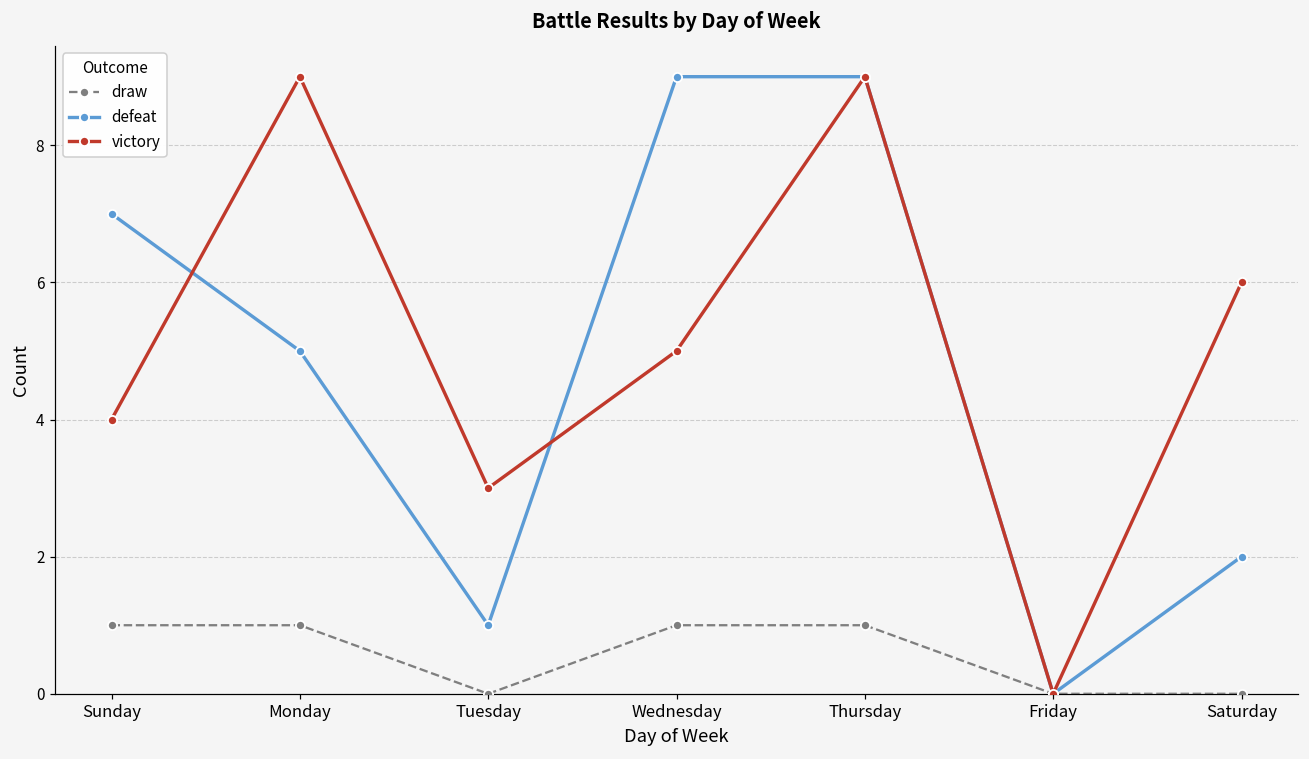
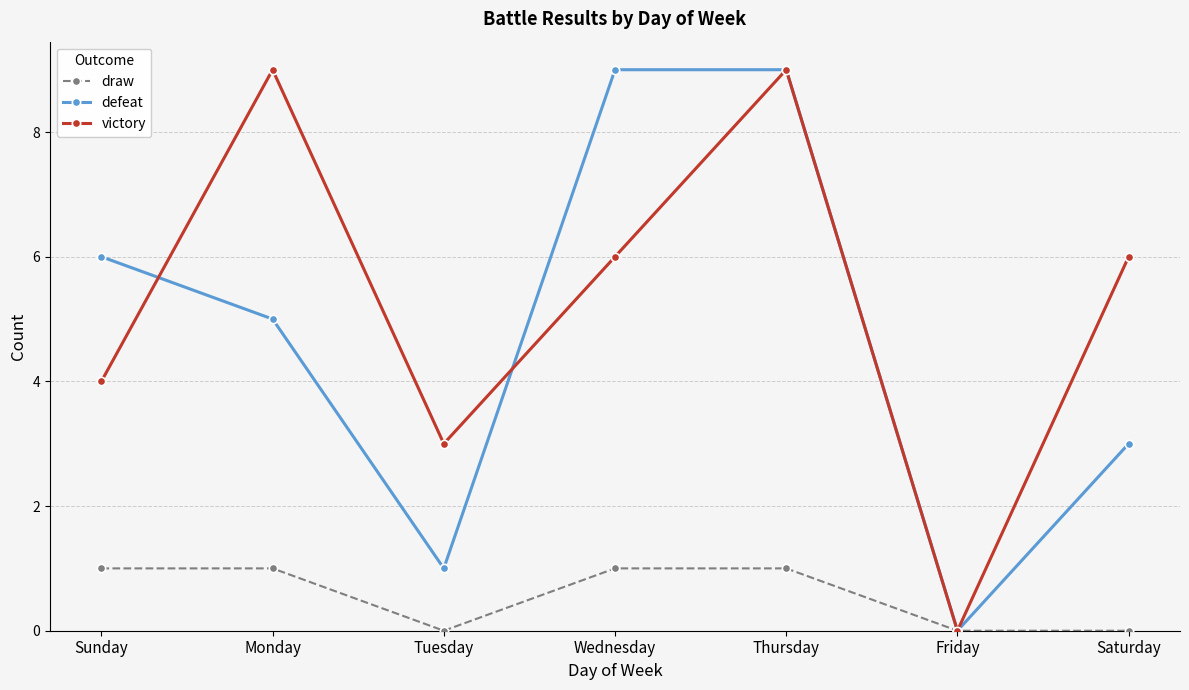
  {
    "draw": {
      "Sunday": 1,
      "Monday": 1,
      "Tuesday": 0,
      "Wednesday": 1,
      "Thursday": 1,
      "Saturday": 0
    },
    "defeat": {
-     "Sunday": 7,
+     "Sunday": 6,
      "Monday": 5,
      "Tuesday": 1,
      "Wednesday": 9,
-     "Saturday": 2
+     "Saturday": 3
    },
    "victory": {
      "Sunday": 4,
      "Monday": 9,
      "Tuesday": 3,
-     "Wednesday": 5,
+     "Wednesday": 6,
      "Saturday": 6
    }
  }
